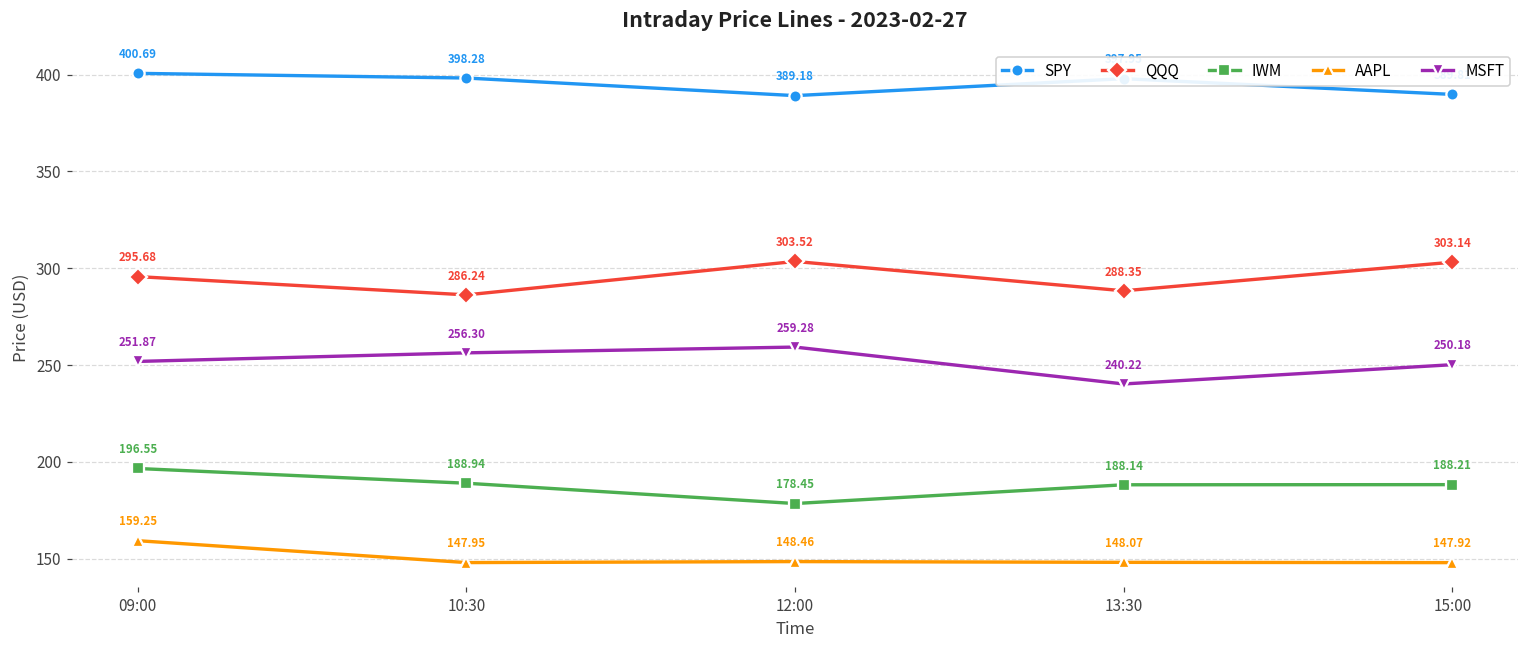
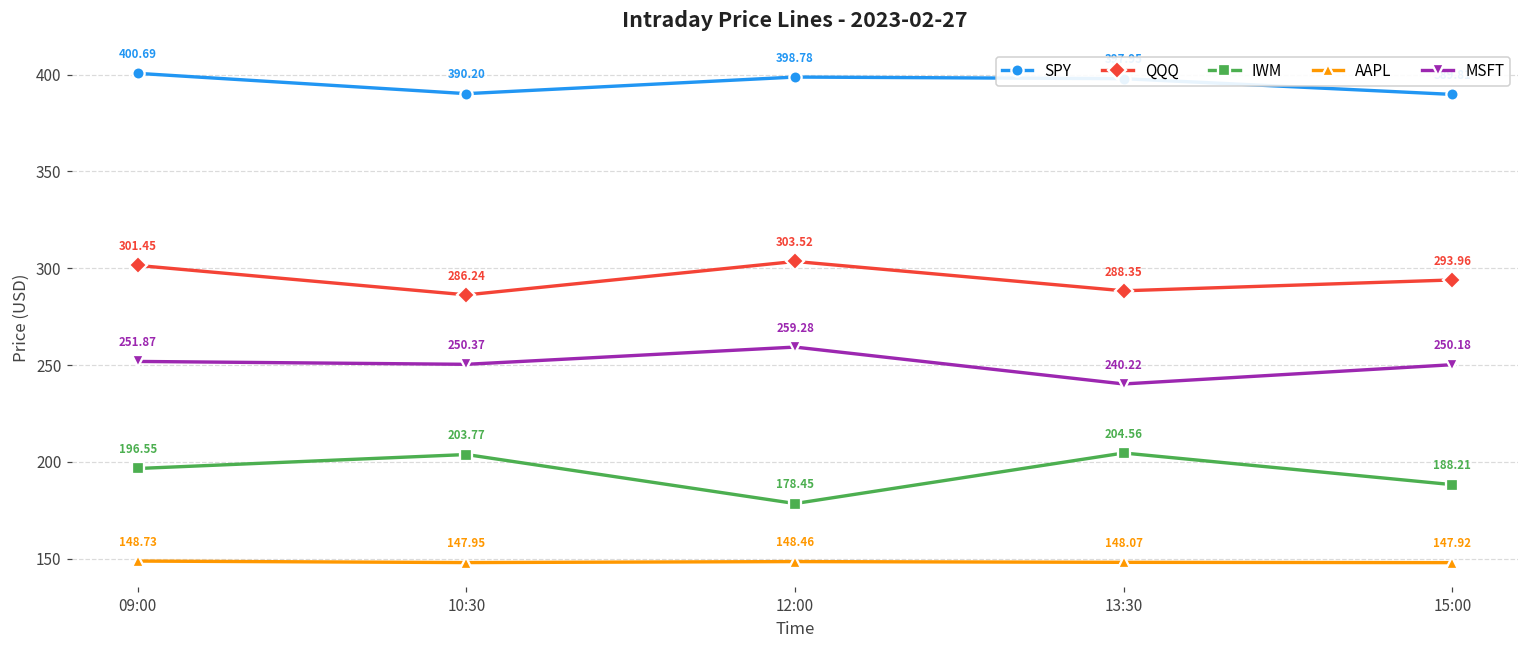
  {
    "SPY": {
      "09:00": 400.69,
-     "10:30": 398.28,
-     "12:00": 389.18
+     "10:30": 390.20,
+     "12:00": 398.78
    },
    "QQQ": {
-     "09:00": 295.68,
+     "09:00": 301.45,
      "10:30": 286.24,
      "12:00": 303.52,
      "13:30": 288.35,
-     "15:00": 303.14
+     "15:00": 293.96
    },
    "IWM": {
      "09:00": 196.55,
-     "10:30": 188.94,
+     "10:30": 203.77,
      "12:00": 178.45,
-     "13:30": 188.14,
+     "13:30": 204.56,
      "15:00": 188.21
    },
    "AAPL": {
-     "09:00": 159.25,
+     "09:00": 148.73,
      "10:30": 147.95,
      "12:00": 148.46,
      "13:30": 148.07,
      "15:00": 147.92
    },
    "MSFT": {
      "09:00": 251.87,
-     "10:30": 256.30,
+     "10:30": 250.37,
      "12:00": 259.28,
      "13:30": 240.22,
      "15:00": 250.18
    }
  }
